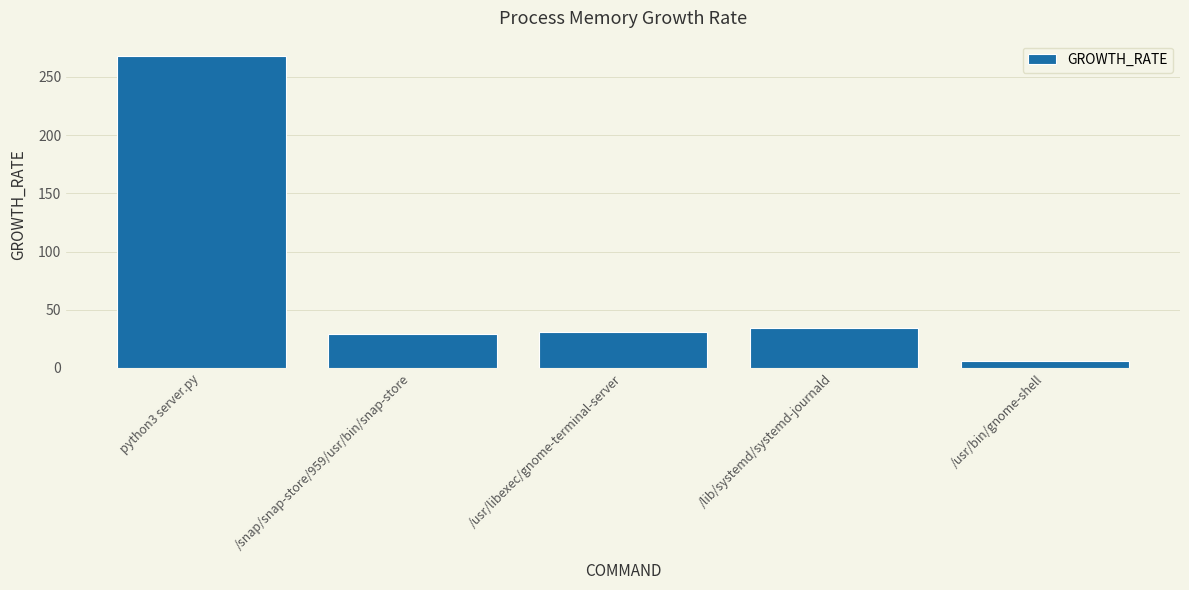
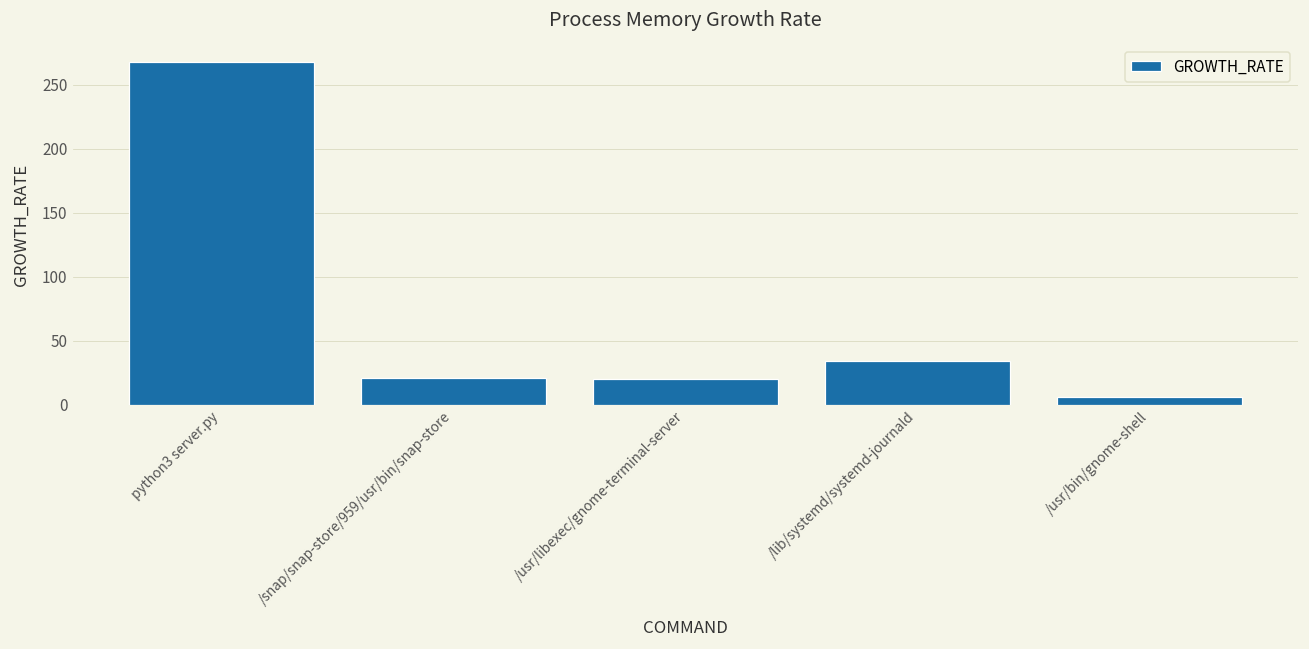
  {
    "python3 server.py": 268,
-   "/snap/snap-store/959/usr/bin/snap-store": 29,
-   "/usr/libexec/gnome-terminal-server": 31,
+   "/snap/snap-store/959/usr/bin/snap-store": 21,
+   "/usr/libexec/gnome-terminal-server": 20,
    "/lib/systemd/systemd-journald": 34,
    "/usr/bin/gnome-shell": 6
  }
